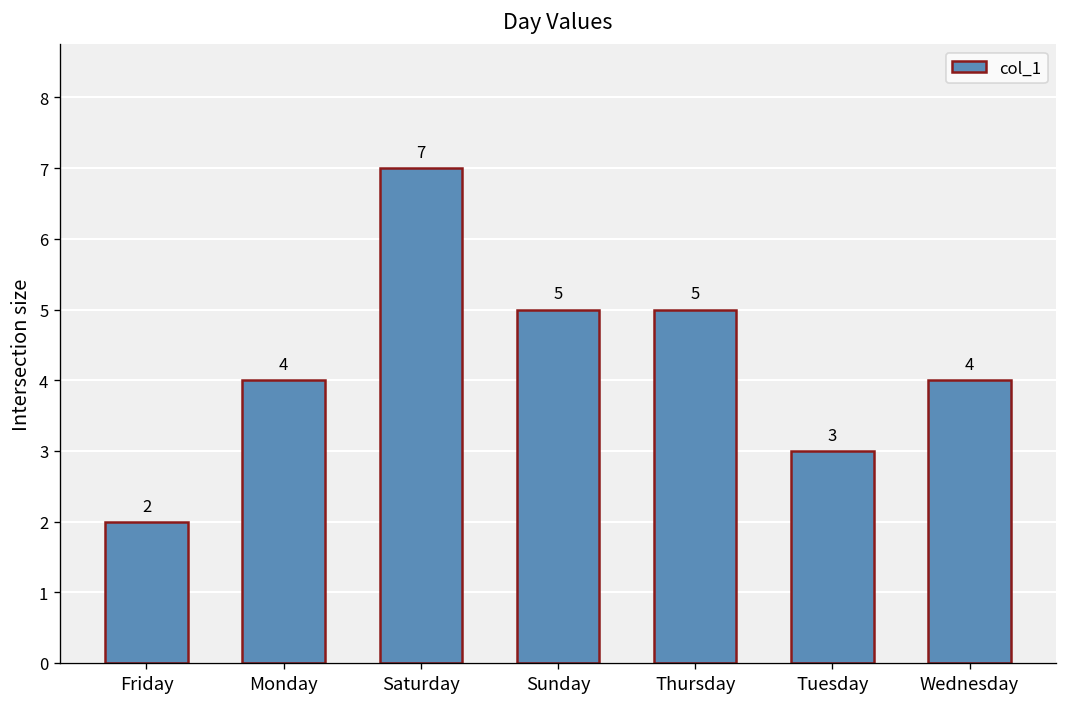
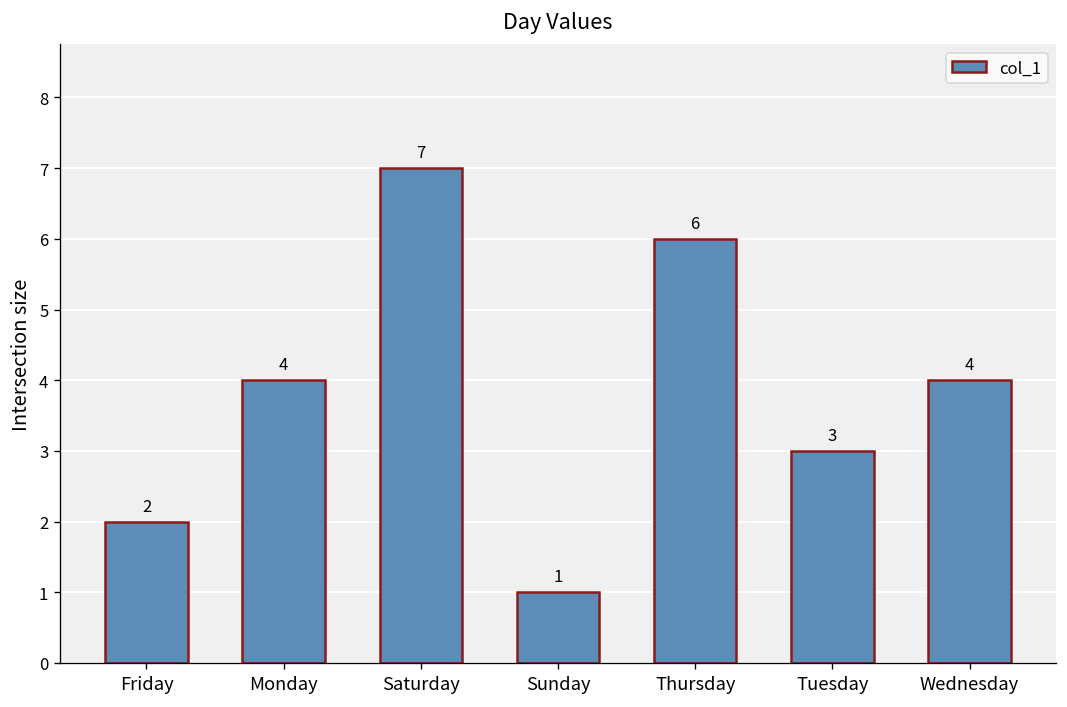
  {
    "Friday": 2,
    "Monday": 4,
    "Saturday": 7,
-   "Sunday": 5,
-   "Thursday": 5,
+   "Sunday": 1,
+   "Thursday": 6,
    "Tuesday": 3,
    "Wednesday": 4
  }
